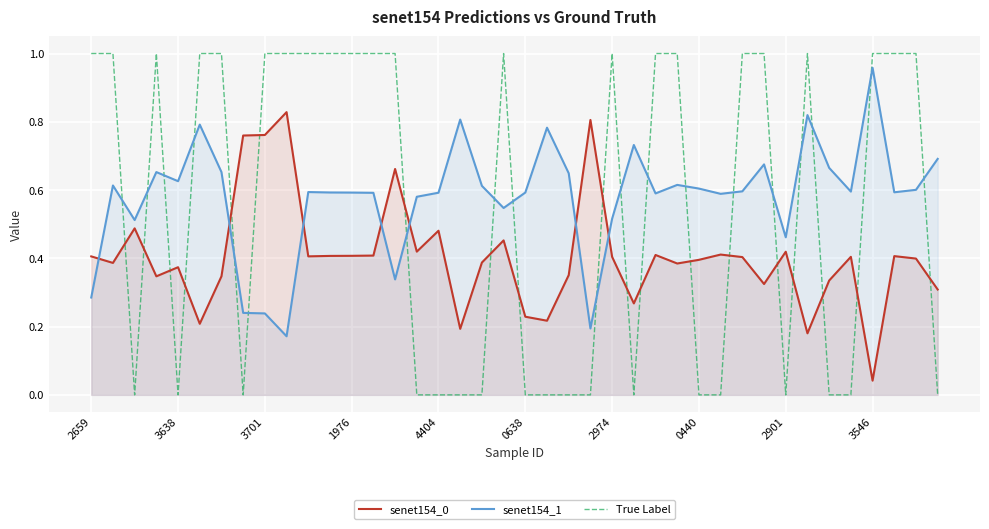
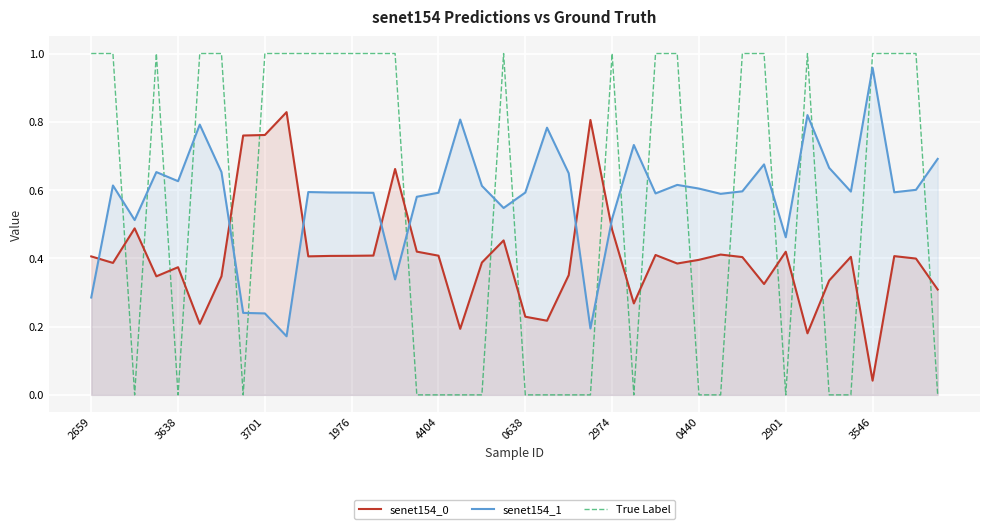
  {
    "senet154_0": {
      "2659": 0.41,
      "3638": 0.37,
      "3701": 0.76,
      "1976": 0.41,
-     "4404": 0.48,
+     "4404": 0.41,
      "0638": 0.23,
-     "2974": 0.40,
+     "2974": 0.48,
      "0440": 0.40,
      "2901": 0.42,
      "3546": 0.04
    },
    "senet154_1": {
      "2659": 0.29,
      "3638": 0.63,
      "3701": 0.24,
      "1976": 0.59,
      "4404": 0.59,
      "0638": 0.59,
      "2974": 0.52,
      "0440": 0.60,
      "2901": 0.46,
      "3546": 0.96
    },
    "True Label": {
      "2659": 1.00,
      "3638": 0.00,
      "3701": 1.00,
      "1976": 1.00,
      "4404": 0.00,
      "0638": 0.00,
      "2974": 1.00,
      "0440": 0.00,
      "2901": 0.00,
      "3546": 1.00
    }
  }
